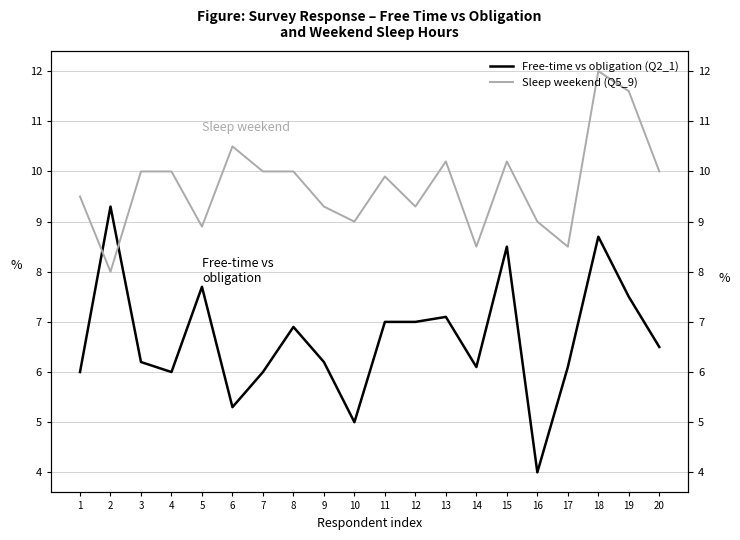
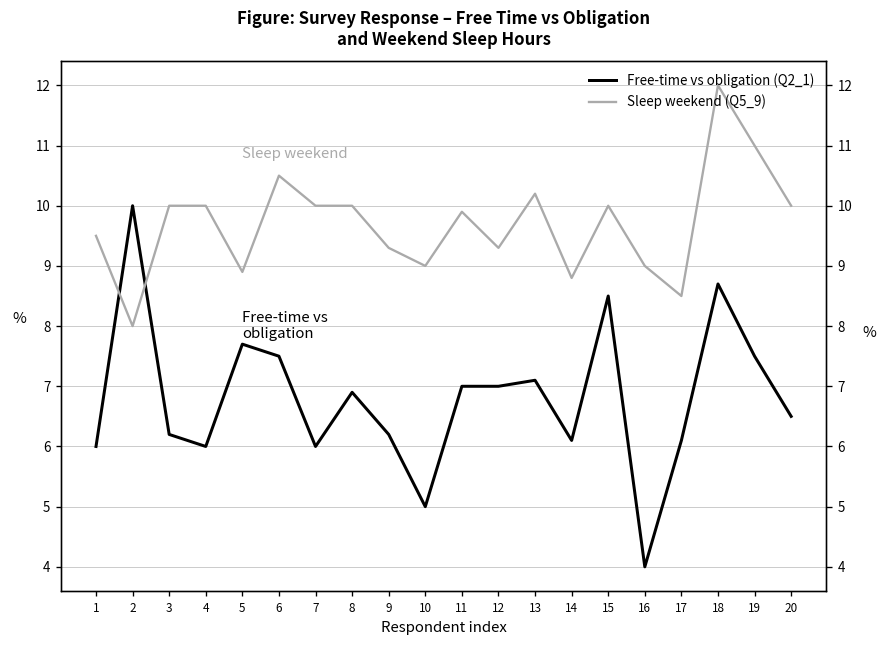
  {
    "Free-time vs obligation (Q2_1)": {
      "1": 6.0,
-     "2": 9.3,
+     "2": 10.0,
      "3": 6.2,
      "4": 6.0,
      "5": 7.7,
-     "6": 5.3,
+     "6": 7.5,
      "7": 6.0,
      "8": 6.9,
      "9": 6.2,
      "10": 5.0,
      "11": 7.0,
      "12": 7.0,
      "13": 7.1,
      "14": 6.1,
      "15": 8.5,
      "16": 4.0,
      "17": 6.1,
      "18": 8.7,
      "19": 7.5,
      "20": 6.5
    },
    "Sleep weekend (Q5_9)": {
      "1": 9.5,
      "2": 8.0,
      "3": 10.0,
      "4": 10.0,
      "5": 8.9,
      "6": 10.5,
      "7": 10.0,
      "8": 10.0,
      "9": 9.3,
      "10": 9.0,
      "11": 9.9,
      "12": 9.3,
      "13": 10.2,
-     "14": 8.5,
-     "15": 10.2,
+     "14": 8.8,
+     "15": 10.0,
      "16": 9.0,
      "17": 8.5,
      "18": 12.0,
-     "19": 11.6,
+     "19": 11.0,
      "20": 10.0
    }
  }
